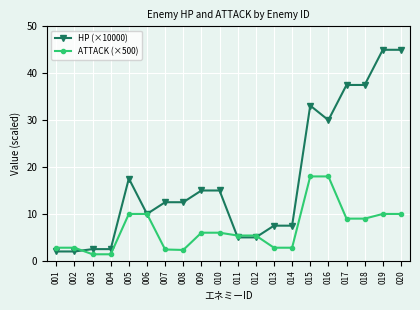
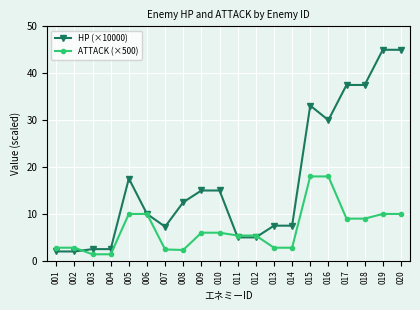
  {
    "HP (×10000)": {
      "001": 2,
      "002": 2,
      "003": 3,
      "004": 3,
      "005": 18,
-     "007": 13,
+     "007": 7,
      "008": 13,
      "009": 15,
      "010": 15,
      "013": 8,
      "014": 8,
      "015": 33,
      "016": 30,
      "017": 38,
      "018": 38,
      "019": 45,
      "020": 45
    },
    "ATTACK (×500)": {
      "001": 3,
      "002": 3,
      "003": 1,
      "004": 1,
      "005": 10,
      "007": 2,
      "008": 2,
      "009": 6,
      "010": 6,
      "013": 3,
      "014": 3,
      "015": 18,
      "016": 18,
      "017": 9,
      "018": 9,
      "019": 10,
      "020": 10
    }
  }
